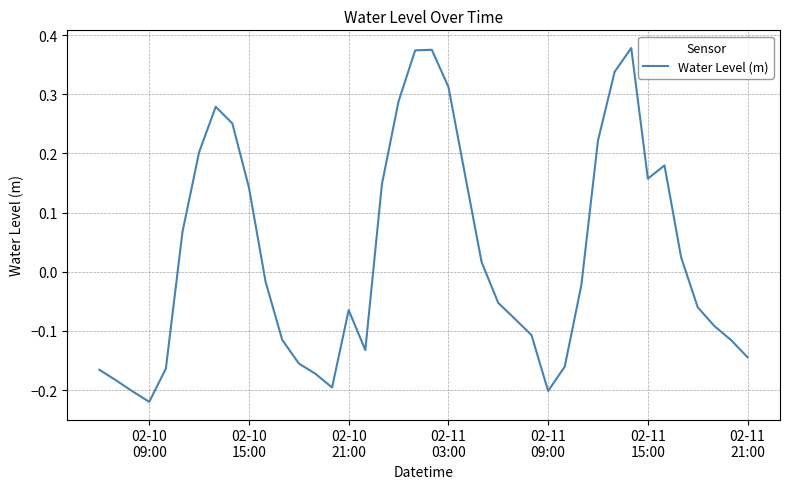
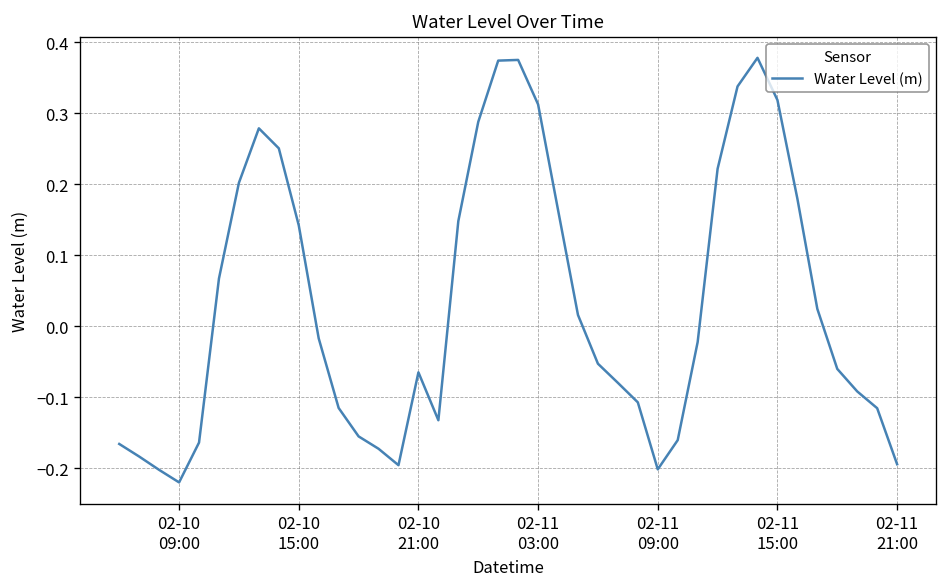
  {
    "02-10 09:00": -0.22,
    "02-10 15:00": 0.14,
    "02-10 21:00": -0.06,
    "02-11 03:00": 0.31,
    "02-11 09:00": -0.20,
-   "02-11 15:00": 0.16,
-   "02-11 21:00": -0.14
+   "02-11 15:00": 0.32,
+   "02-11 21:00": -0.19
  }
